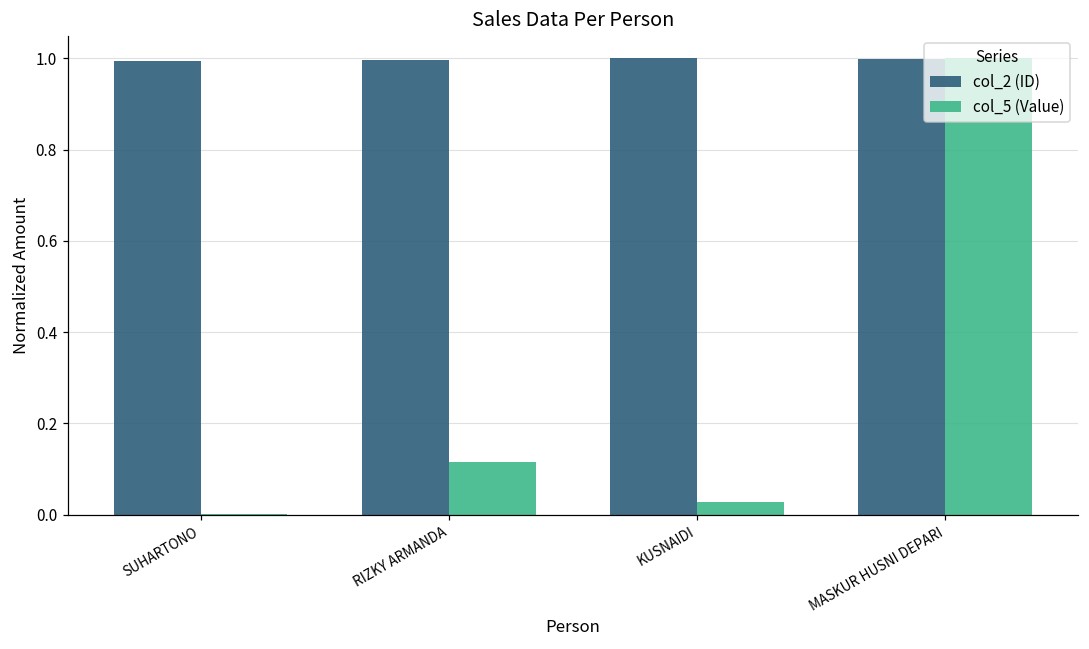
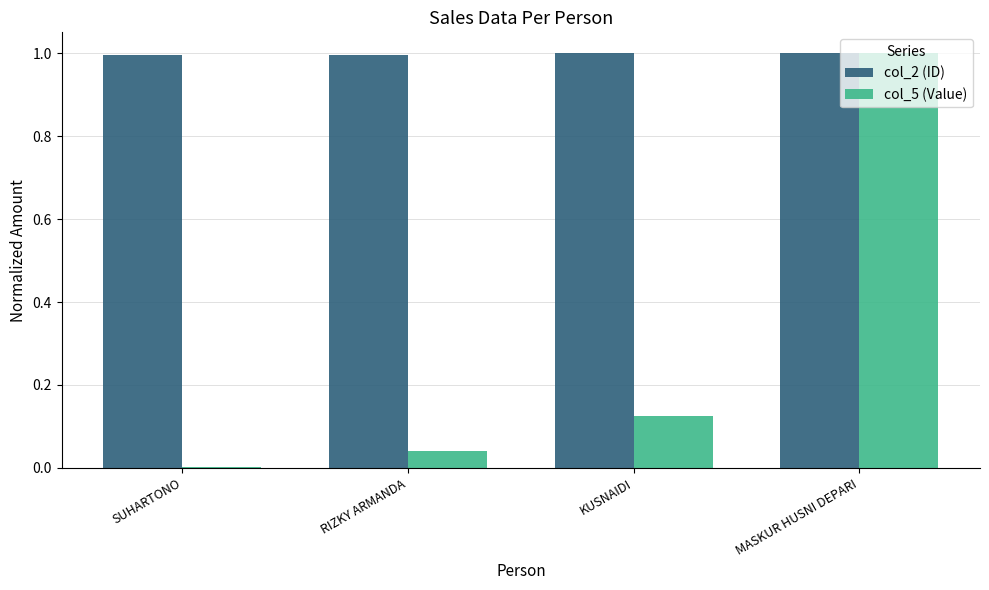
  {
    "col_2 (ID)": {
      "SUHARTONO": 1.00,
      "RIZKY ARMANDA": 1.00,
      "KUSNAIDI": 1.00,
      "MASKUR HUSNI DEPARI": 1.00
    },
    "col_5 (Value)": {
-     "RIZKY ARMANDA": 0.12,
-     "KUSNAIDI": 0.03
+     "RIZKY ARMANDA": 0.04,
+     "KUSNAIDI": 0.12
    }
  }
